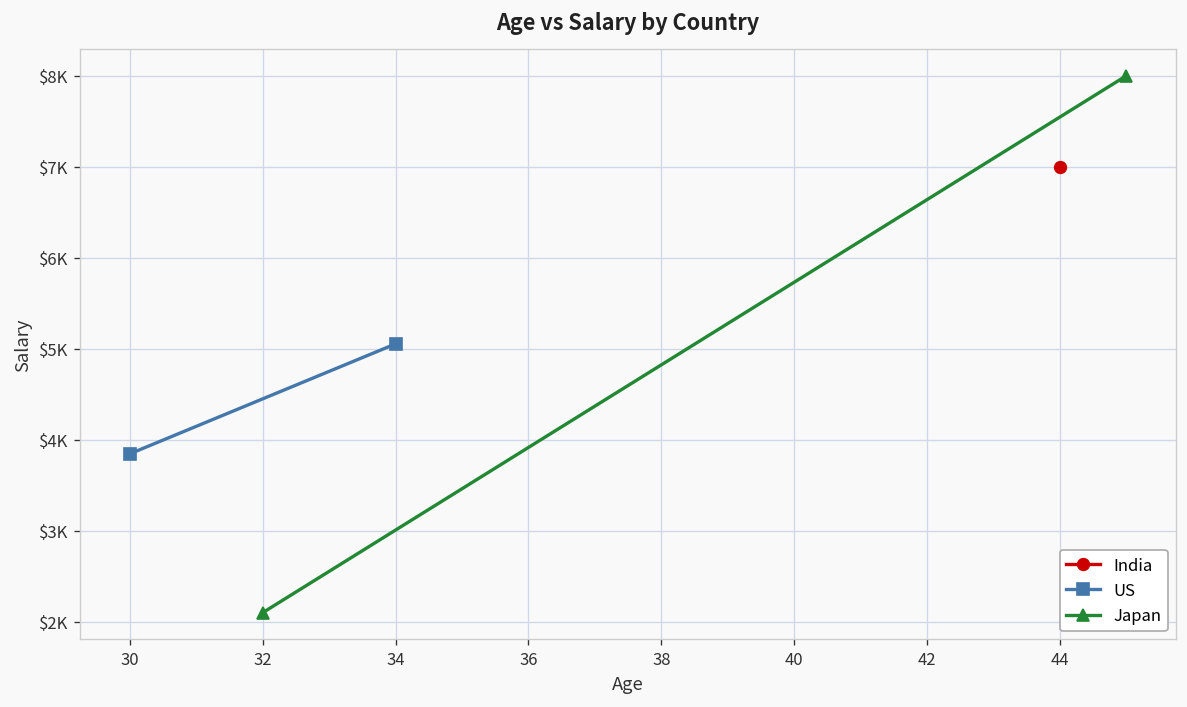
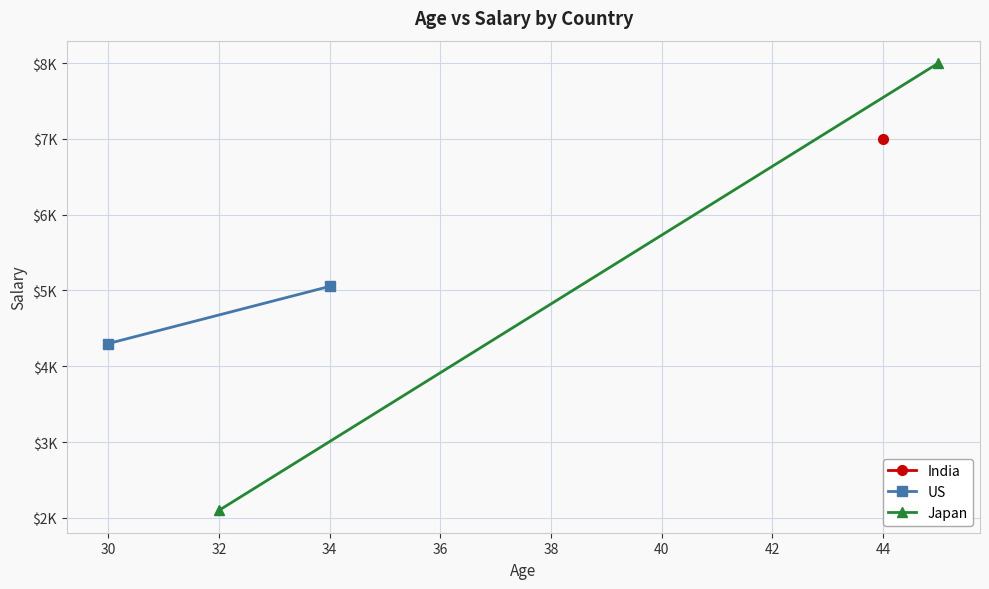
  {
    "India": {
      "44": "$7000"
    },
    "US": {
-     "30": "$3800",
+     "30": "$4300",
      "34": "$5100"
    },
    "Japan": {
      "32": "$2100"
    }
  }
